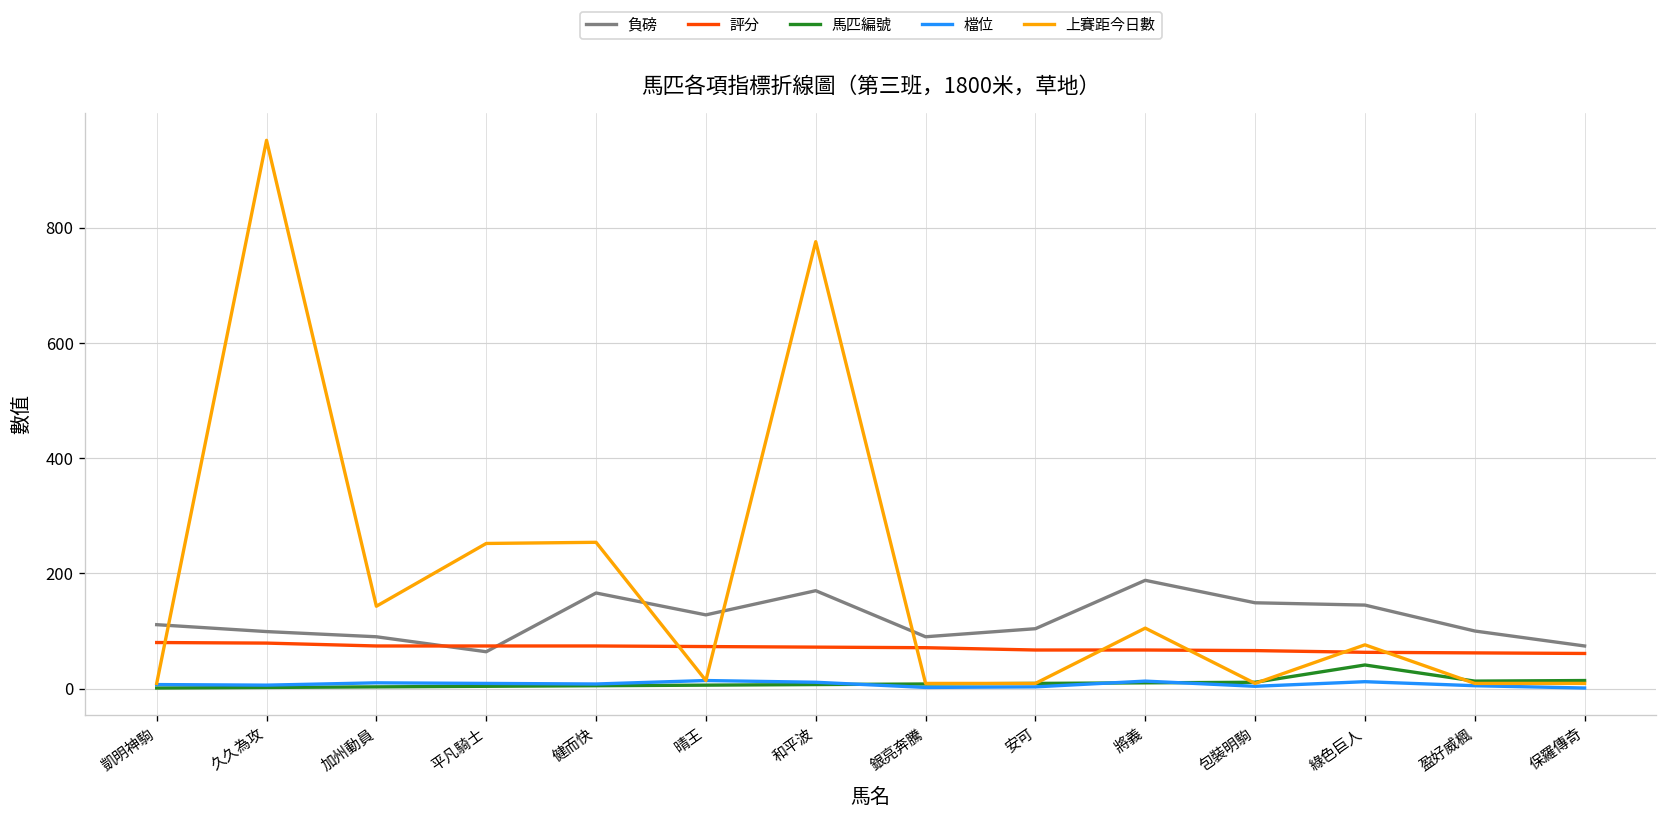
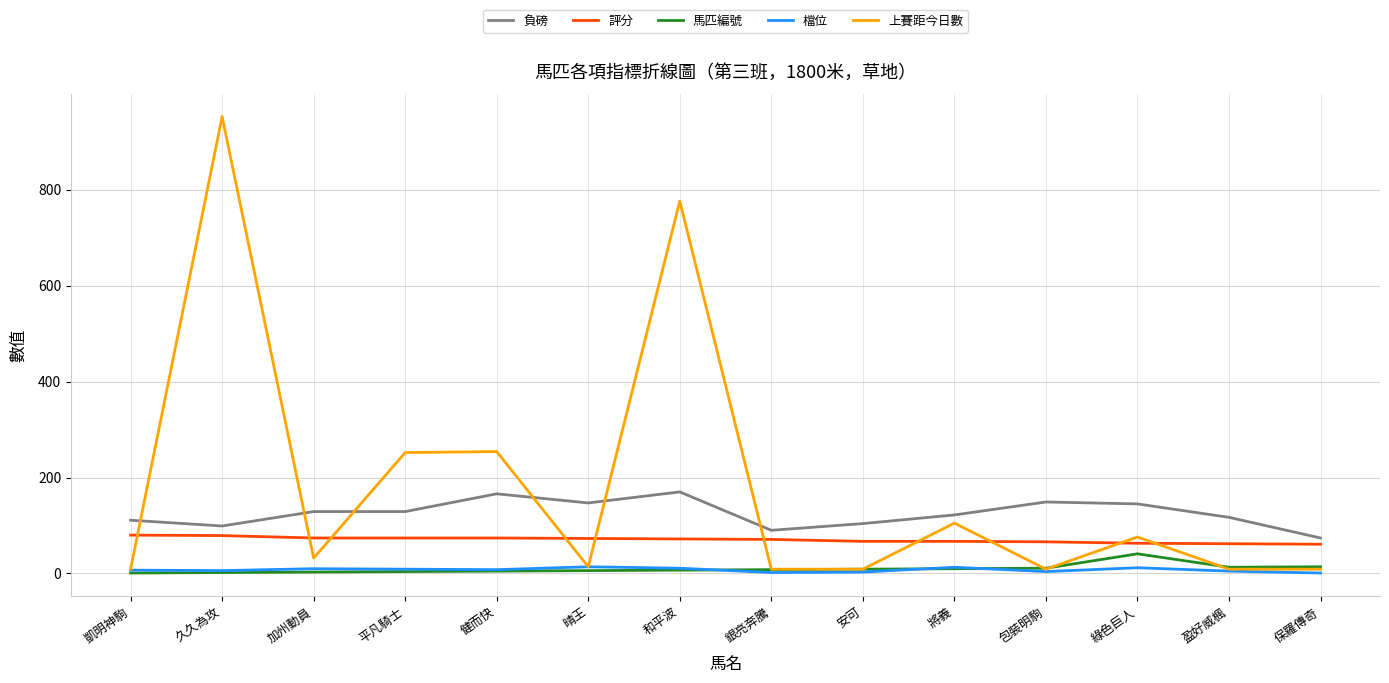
  {
    "負磅": {
      "凱明神駒": 110,
      "久久為攻": 100,
-     "加州動員": 90,
-     "平凡騎士": 60,
+     "加州動員": 130,
+     "平凡騎士": 130,
      "健而快": 170,
-     "晴王": 130,
+     "晴王": 150,
      "和平波": 170,
      "銀亮奔騰": 90,
      "安可": 100,
-     "將義": 190,
+     "將義": 120,
      "包裝明駒": 150,
      "綠色巨人": 150,
-     "盈好威楓": 100,
+     "盈好威楓": 120,
      "保羅傳奇": 70
    },
    "評分": {
      "凱明神駒": 80,
      "久久為攻": 80,
      "加州動員": 70,
      "平凡騎士": 70,
      "健而快": 70,
      "晴王": 70,
      "和平波": 70,
      "銀亮奔騰": 70,
      "安可": 70,
      "將義": 70,
      "包裝明駒": 70,
      "綠色巨人": 60,
      "盈好威楓": 60,
      "保羅傳奇": 60
    },
    "馬匹編號": {
      "凱明神駒": 0,
      "加州動員": 0,
      "晴王": 10,
      "綠色巨人": 40
    },
    "檔位": {
      "加州動員": 10,
      "銀亮奔騰": 0,
      "安可": 0,
      "綠色巨人": 10,
      "保羅傳奇": 0
    },
    "上賽距今日數": {
      "久久為攻": 950,
-     "加州動員": 140,
+     "加州動員": 30,
      "平凡騎士": 250,
      "健而快": 250,
      "和平波": 780,
      "將義": 110,
      "綠色巨人": 80
    }
  }
